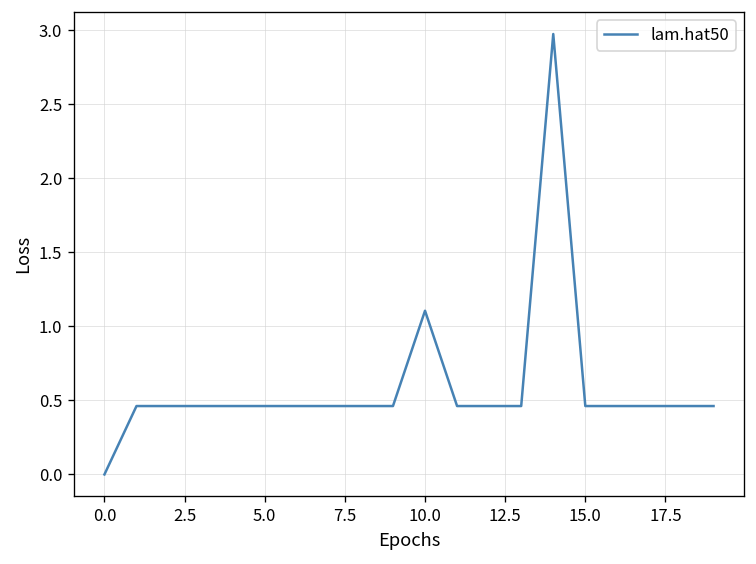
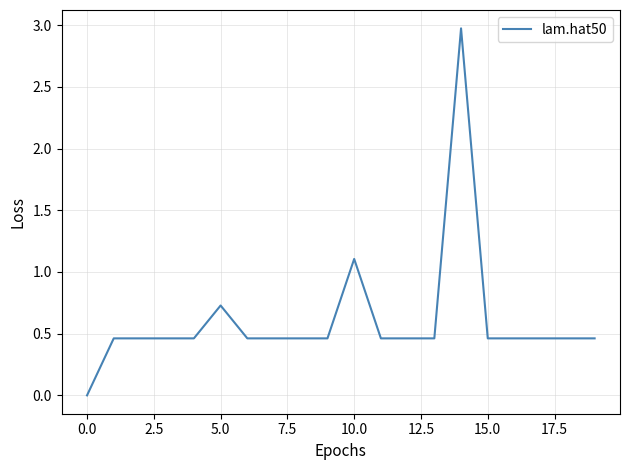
  {
    "0.0": 0.00,
-   "5.0": 0.46,
+   "5.0": 0.73,
    "10.0": 1.11,
    "15.0": 0.46
  }
